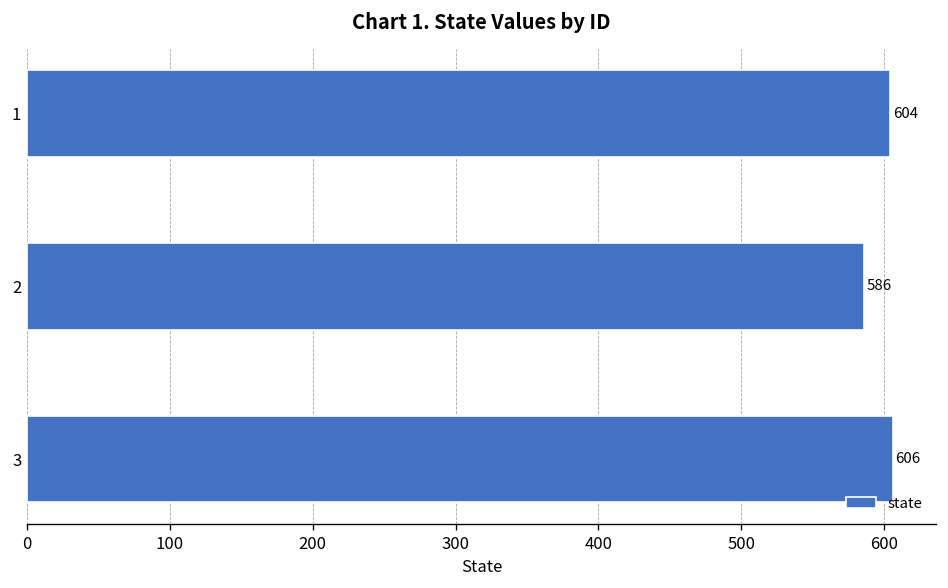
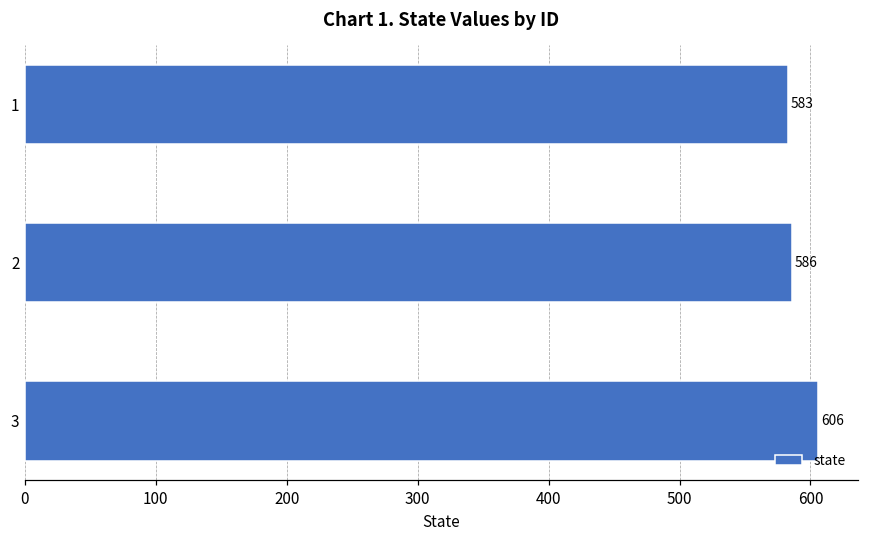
  {
-   "1": 604,
+   "1": 583,
    "2": 586,
    "3": 606
  }
